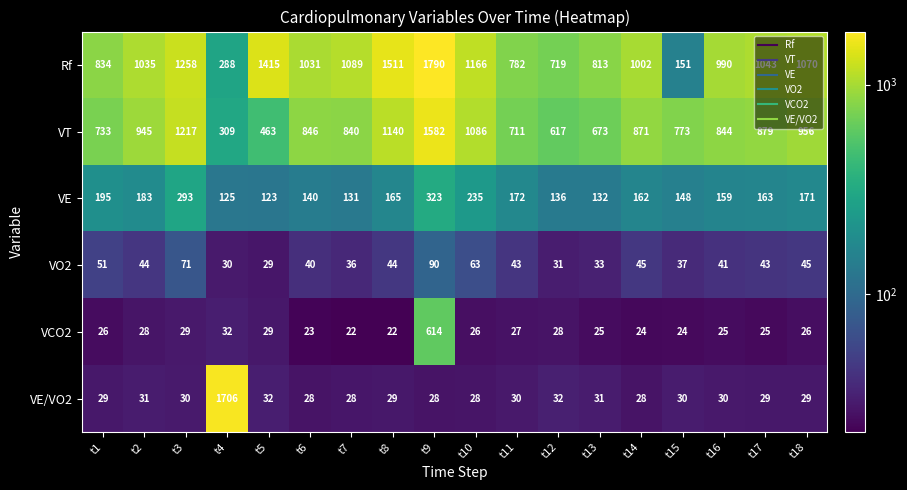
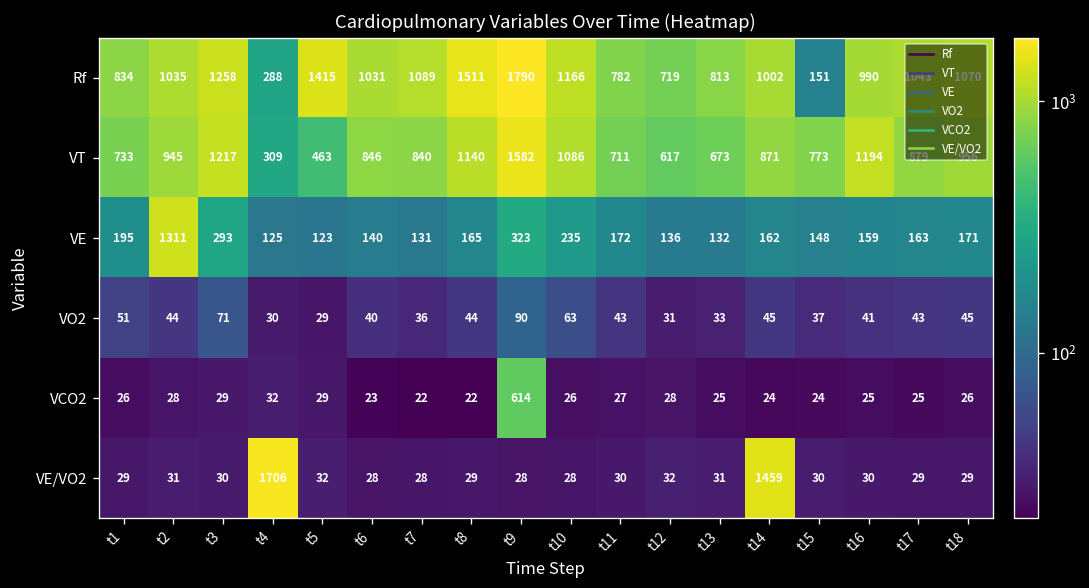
  {
    "Rf": {
      "t1": 834,
      "t2": 1035,
      "t3": 1258,
      "t4": 288,
      "t5": 1415,
      "t6": 1031,
      "t7": 1089,
      "t8": 1511,
      "t9": 1790,
      "t10": 1166,
      "t11": 782,
      "t12": 719,
      "t13": 813,
      "t14": 1002,
      "t15": 151,
      "t16": 990
    },
    "VT": {
      "t1": 733,
      "t2": 945,
      "t3": 1217,
      "t4": 309,
      "t5": 463,
      "t6": 846,
      "t7": 840,
      "t8": 1140,
      "t9": 1582,
      "t10": 1086,
      "t11": 711,
      "t12": 617,
      "t13": 673,
      "t14": 871,
      "t15": 773,
-     "t16": 844
+     "t16": 1194
    },
    "VE": {
      "t1": 195,
-     "t2": 183,
+     "t2": 1311,
      "t3": 293,
      "t4": 125,
      "t5": 123,
      "t6": 140,
      "t7": 131,
      "t8": 165,
      "t9": 323,
      "t10": 235,
      "t11": 172,
      "t12": 136,
      "t13": 132,
      "t14": 162,
      "t15": 148,
      "t16": 159,
      "t17": 163,
      "t18": 171
    },
    "VO2": {
      "t1": 51,
      "t2": 44,
      "t3": 71,
      "t4": 30,
      "t5": 29,
      "t6": 40,
      "t7": 36,
      "t8": 44,
      "t9": 90,
      "t10": 63,
      "t11": 43,
      "t12": 31,
      "t13": 33,
      "t14": 45,
      "t15": 37,
      "t16": 41,
      "t17": 43,
      "t18": 45
    },
    "VCO2": {
      "t1": 26,
      "t2": 28,
      "t3": 29,
      "t4": 32,
      "t5": 29,
      "t6": 23,
      "t7": 22,
      "t8": 22,
      "t9": 614,
      "t10": 26,
      "t11": 27,
      "t12": 28,
      "t13": 25,
      "t14": 24,
      "t15": 24,
      "t16": 25,
      "t17": 25,
      "t18": 26
    },
    "VE/VO2": {
      "t1": 29,
      "t2": 31,
      "t3": 30,
      "t4": 1706,
      "t5": 32,
      "t6": 28,
      "t7": 28,
      "t8": 29,
      "t9": 28,
      "t10": 28,
      "t11": 30,
      "t12": 32,
      "t13": 31,
-     "t14": 28,
+     "t14": 1459,
      "t15": 30,
      "t16": 30,
      "t17": 29,
      "t18": 29
    }
  }
